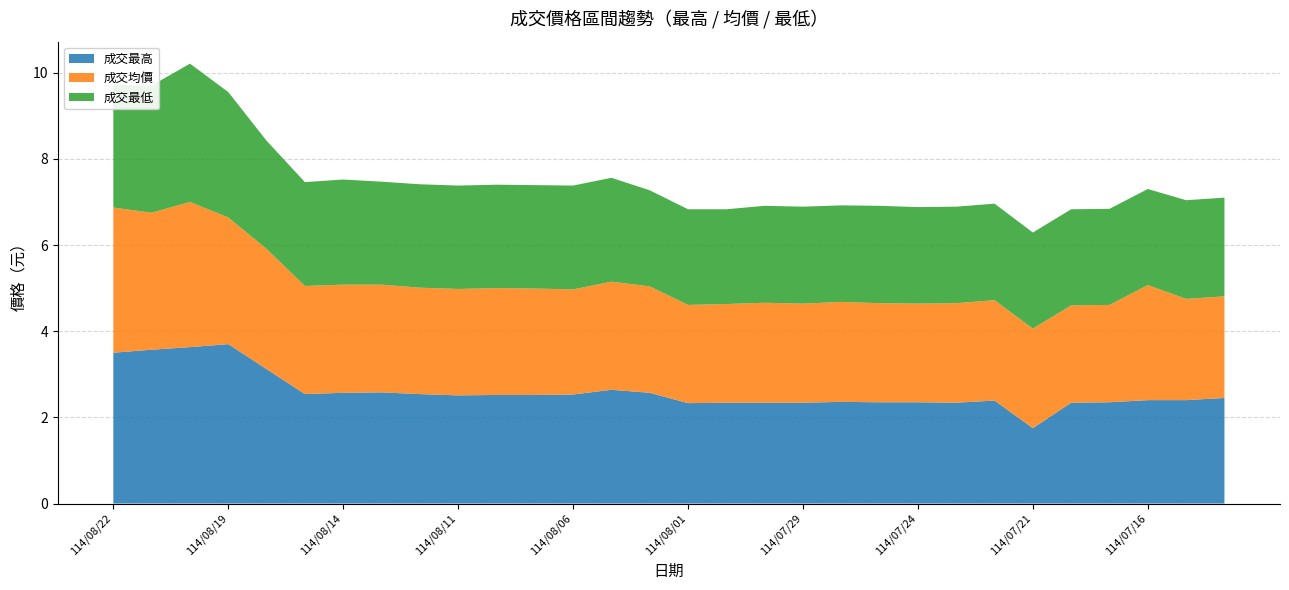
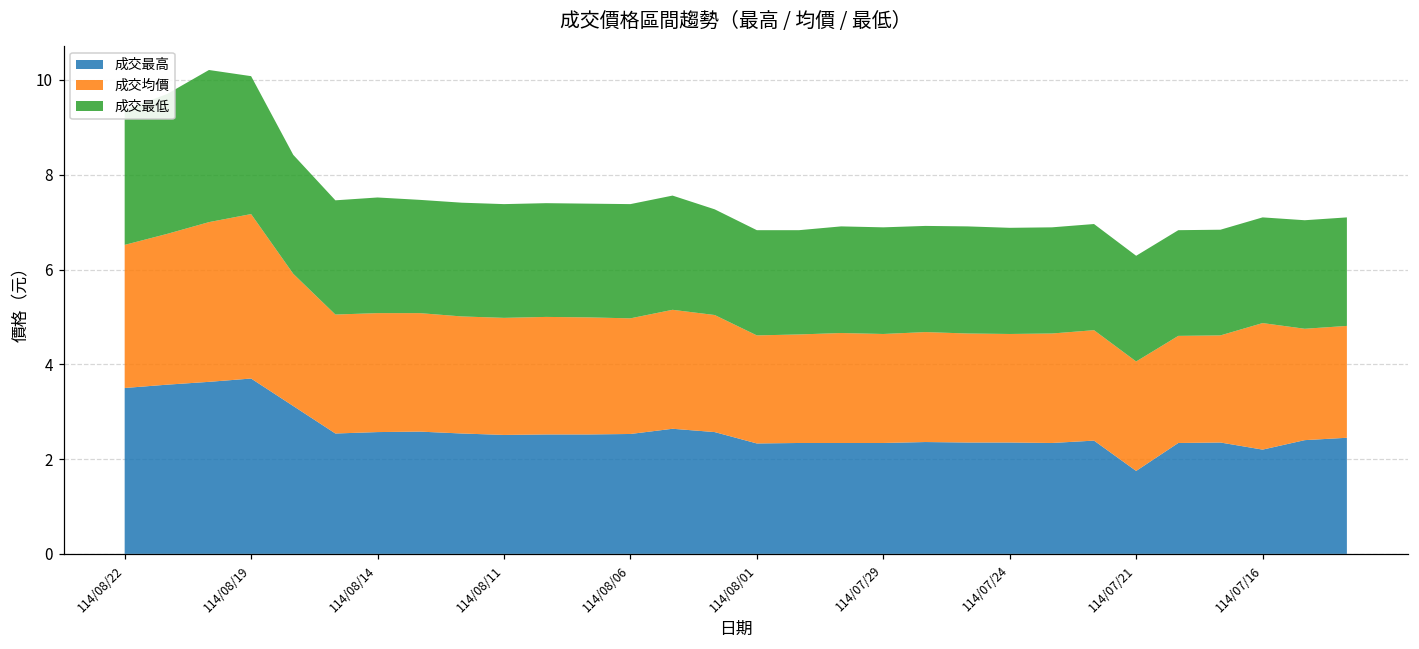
  {
    "成交最高": {
      "114/08/22": 3.5,
      "114/08/19": 3.7,
      "114/08/14": 2.6,
      "114/08/11": 2.5,
      "114/08/06": 2.5,
      "114/08/01": 2.3,
      "114/07/29": 2.3,
      "114/07/24": 2.4,
      "114/07/21": 1.8,
-     "114/07/16": 2.4
+     "114/07/16": 2.2
    },
    "成交均價": {
-     "114/08/22": 3.4,
-     "114/08/19": 2.9,
+     "114/08/22": 3.0,
+     "114/08/19": 3.5,
      "114/08/14": 2.5,
      "114/08/11": 2.5,
      "114/08/06": 2.4,
      "114/08/01": 2.3,
      "114/07/29": 2.3,
      "114/07/24": 2.3,
      "114/07/21": 2.3,
      "114/07/16": 2.7
    },
    "成交最低": {
      "114/08/19": 2.9,
      "114/08/14": 2.4,
      "114/08/11": 2.4,
      "114/08/06": 2.4,
      "114/08/01": 2.2,
      "114/07/29": 2.3,
      "114/07/24": 2.2,
      "114/07/21": 2.2,
      "114/07/16": 2.2
    }
  }
